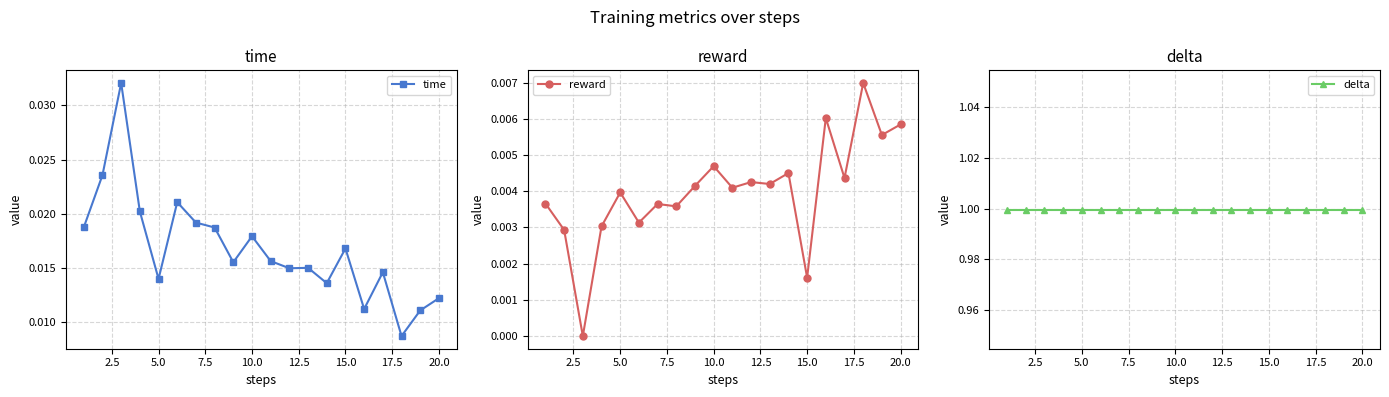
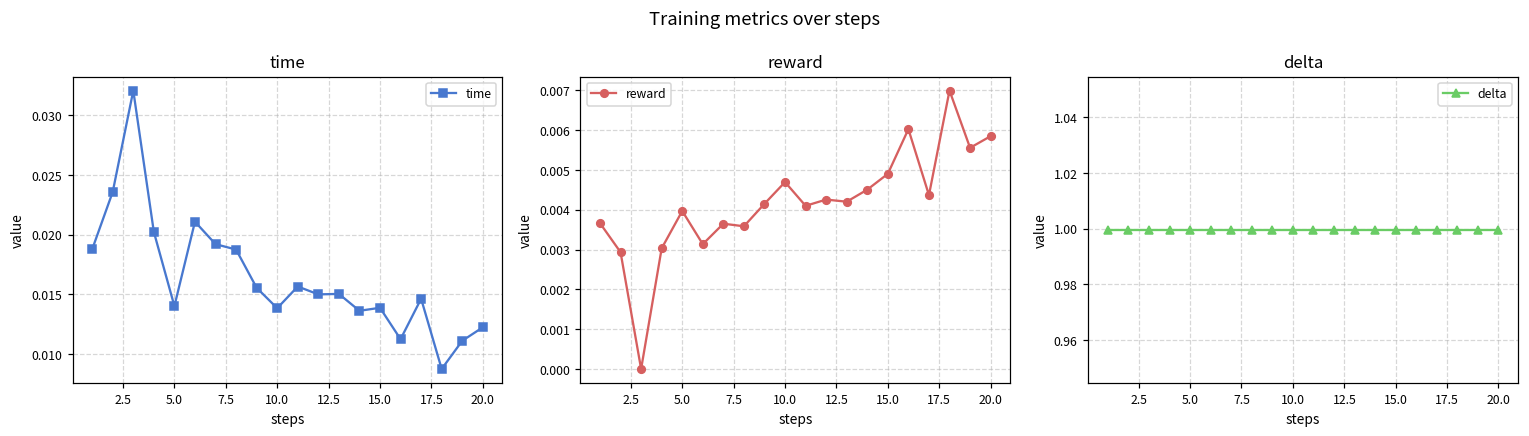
  {
    "time": {
      "5.0": 0.0140,
-     "10.0": 0.0179,
-     "15.0": 0.0168,
+     "10.0": 0.0138,
+     "15.0": 0.0139,
      "20.0": 0.0122
    },
    "reward": {
      "5.0": 0.0040,
      "10.0": 0.0047,
-     "15.0": 0.0016,
+     "15.0": 0.0049,
      "20.0": 0.0058
    },
    "delta": {
      "5.0": 1.000,
      "10.0": 1.000,
      "15.0": 1.000,
      "20.0": 1.000
    }
  }
